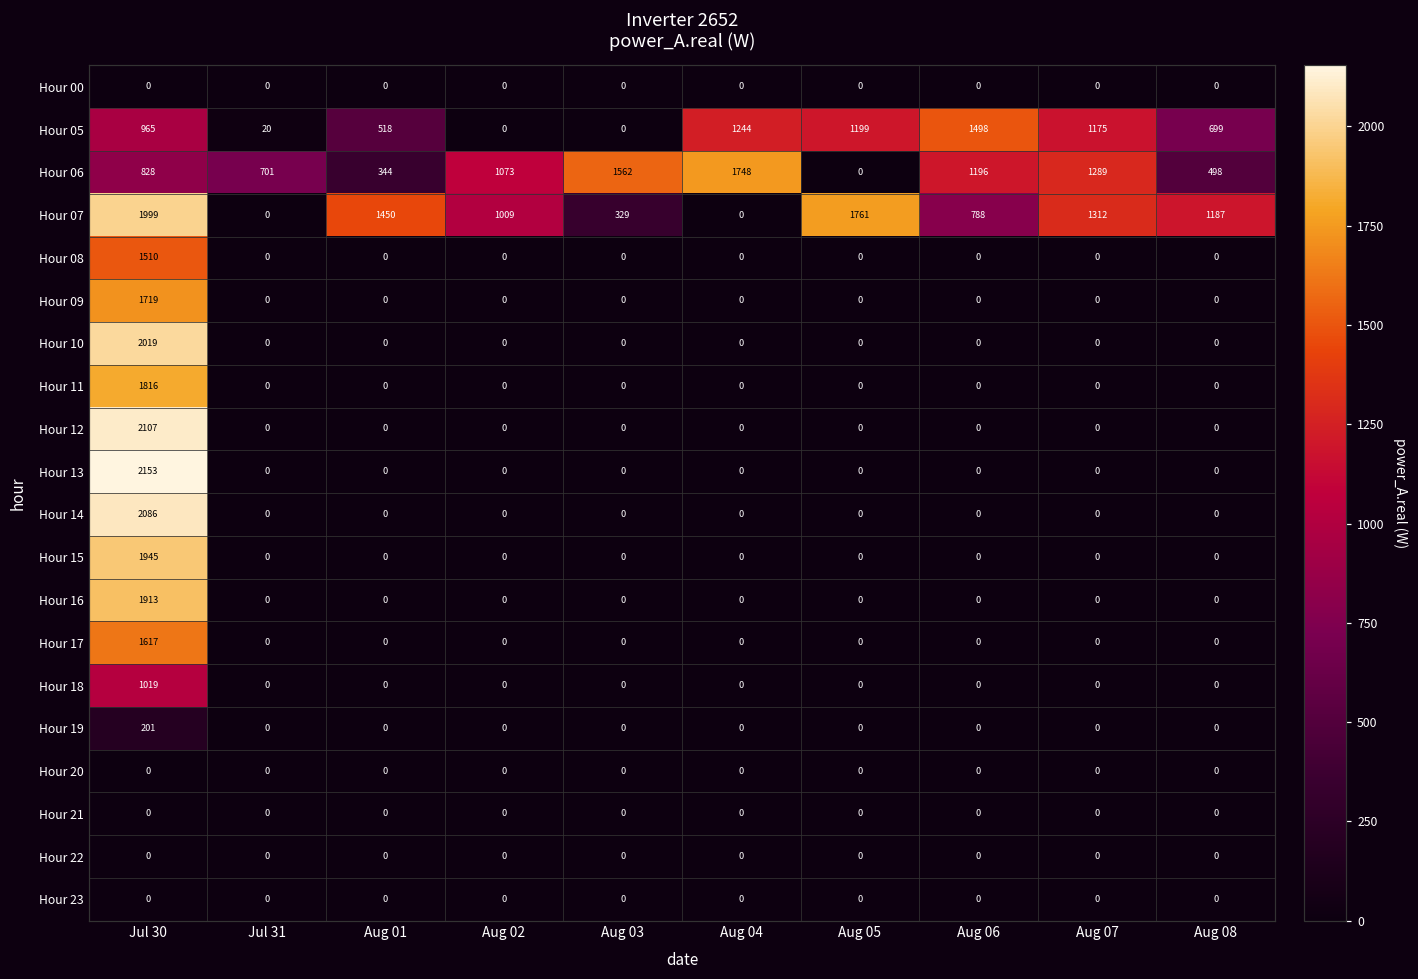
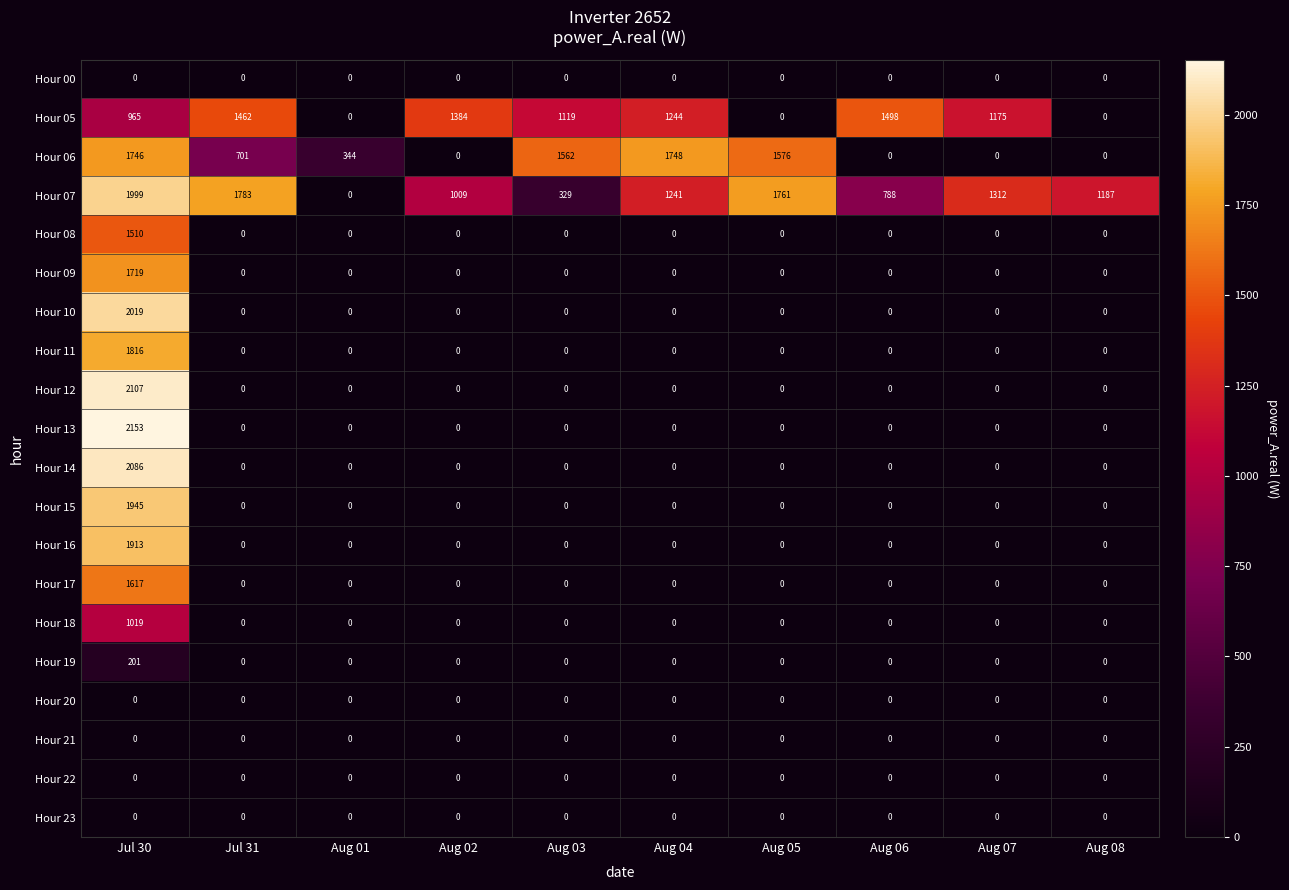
  {
    "Hour 00": {
      "Jul 30": 0,
      "Jul 31": 0,
      "Aug 01": 0,
      "Aug 02": 0,
      "Aug 03": 0,
      "Aug 04": 0,
      "Aug 05": 0,
      "Aug 06": 0,
      "Aug 07": 0,
      "Aug 08": 0
    },
    "Hour 05": {
      "Jul 30": 965,
-     "Jul 31": 20,
-     "Aug 01": 518,
-     "Aug 02": 0,
-     "Aug 03": 0,
+     "Jul 31": 1462,
+     "Aug 01": 0,
+     "Aug 02": 1384,
+     "Aug 03": 1119,
      "Aug 04": 1244,
-     "Aug 05": 1199,
+     "Aug 05": 0,
      "Aug 06": 1498,
      "Aug 07": 1175,
-     "Aug 08": 699
+     "Aug 08": 0
    },
    "Hour 06": {
-     "Jul 30": 828,
+     "Jul 30": 1746,
      "Jul 31": 701,
      "Aug 01": 344,
-     "Aug 02": 1073,
+     "Aug 02": 0,
      "Aug 03": 1562,
      "Aug 04": 1748,
-     "Aug 05": 0,
-     "Aug 06": 1196,
-     "Aug 07": 1289,
-     "Aug 08": 498
+     "Aug 05": 1576,
+     "Aug 06": 0,
+     "Aug 07": 0,
+     "Aug 08": 0
    },
    "Hour 07": {
      "Jul 30": 1999,
-     "Jul 31": 0,
-     "Aug 01": 1450,
+     "Jul 31": 1783,
+     "Aug 01": 0,
      "Aug 02": 1009,
      "Aug 03": 329,
-     "Aug 04": 0,
+     "Aug 04": 1241,
      "Aug 05": 1761,
      "Aug 06": 788,
      "Aug 07": 1312,
      "Aug 08": 1187
    },
    "Hour 08": {
      "Jul 30": 1510,
      "Jul 31": 0,
      "Aug 01": 0,
      "Aug 02": 0,
      "Aug 03": 0,
      "Aug 04": 0,
      "Aug 05": 0,
      "Aug 06": 0,
      "Aug 07": 0,
      "Aug 08": 0
    },
    "Hour 09": {
      "Jul 30": 1719,
      "Jul 31": 0,
      "Aug 01": 0,
      "Aug 02": 0,
      "Aug 03": 0,
      "Aug 04": 0,
      "Aug 05": 0,
      "Aug 06": 0,
      "Aug 07": 0,
      "Aug 08": 0
    },
    "Hour 10": {
      "Jul 30": 2019,
      "Jul 31": 0,
      "Aug 01": 0,
      "Aug 02": 0,
      "Aug 03": 0,
      "Aug 04": 0,
      "Aug 05": 0,
      "Aug 06": 0,
      "Aug 07": 0,
      "Aug 08": 0
    },
    "Hour 11": {
      "Jul 30": 1816,
      "Jul 31": 0,
      "Aug 01": 0,
      "Aug 02": 0,
      "Aug 03": 0,
      "Aug 04": 0,
      "Aug 05": 0,
      "Aug 06": 0,
      "Aug 07": 0,
      "Aug 08": 0
    },
    "Hour 12": {
      "Jul 30": 2107,
      "Jul 31": 0,
      "Aug 01": 0,
      "Aug 02": 0,
      "Aug 03": 0,
      "Aug 04": 0,
      "Aug 05": 0,
      "Aug 06": 0,
      "Aug 07": 0,
      "Aug 08": 0
    },
    "Hour 13": {
      "Jul 30": 2153,
      "Jul 31": 0,
      "Aug 01": 0,
      "Aug 02": 0,
      "Aug 03": 0,
      "Aug 04": 0,
      "Aug 05": 0,
      "Aug 06": 0,
      "Aug 07": 0,
      "Aug 08": 0
    },
    "Hour 14": {
      "Jul 30": 2086,
      "Jul 31": 0,
      "Aug 01": 0,
      "Aug 02": 0,
      "Aug 03": 0,
      "Aug 04": 0,
      "Aug 05": 0,
      "Aug 06": 0,
      "Aug 07": 0,
      "Aug 08": 0
    },
    "Hour 15": {
      "Jul 30": 1945,
      "Jul 31": 0,
      "Aug 01": 0,
      "Aug 02": 0,
      "Aug 03": 0,
      "Aug 04": 0,
      "Aug 05": 0,
      "Aug 06": 0,
      "Aug 07": 0,
      "Aug 08": 0
    },
    "Hour 16": {
      "Jul 30": 1913,
      "Jul 31": 0,
      "Aug 01": 0,
      "Aug 02": 0,
      "Aug 03": 0,
      "Aug 04": 0,
      "Aug 05": 0,
      "Aug 06": 0,
      "Aug 07": 0,
      "Aug 08": 0
    },
    "Hour 17": {
      "Jul 30": 1617,
      "Jul 31": 0,
      "Aug 01": 0,
      "Aug 02": 0,
      "Aug 03": 0,
      "Aug 04": 0,
      "Aug 05": 0,
      "Aug 06": 0,
      "Aug 07": 0,
      "Aug 08": 0
    },
    "Hour 18": {
      "Jul 30": 1019,
      "Jul 31": 0,
      "Aug 01": 0,
      "Aug 02": 0,
      "Aug 03": 0,
      "Aug 04": 0,
      "Aug 05": 0,
      "Aug 06": 0,
      "Aug 07": 0,
      "Aug 08": 0
    },
    "Hour 19": {
      "Jul 30": 201,
      "Jul 31": 0,
      "Aug 01": 0,
      "Aug 02": 0,
      "Aug 03": 0,
      "Aug 04": 0,
      "Aug 05": 0,
      "Aug 06": 0,
      "Aug 07": 0,
      "Aug 08": 0
    },
    "Hour 20": {
      "Jul 30": 0,
      "Jul 31": 0,
      "Aug 01": 0,
      "Aug 02": 0,
      "Aug 03": 0,
      "Aug 04": 0,
      "Aug 05": 0,
      "Aug 06": 0,
      "Aug 07": 0,
      "Aug 08": 0
    },
    "Hour 21": {
      "Jul 30": 0,
      "Jul 31": 0,
      "Aug 01": 0,
      "Aug 02": 0,
      "Aug 03": 0,
      "Aug 04": 0,
      "Aug 05": 0,
      "Aug 06": 0,
      "Aug 07": 0,
      "Aug 08": 0
    },
    "Hour 22": {
      "Jul 30": 0,
      "Jul 31": 0,
      "Aug 01": 0,
      "Aug 02": 0,
      "Aug 03": 0,
      "Aug 04": 0,
      "Aug 05": 0,
      "Aug 06": 0,
      "Aug 07": 0,
      "Aug 08": 0
    },
    "Hour 23": {
      "Jul 30": 0,
      "Jul 31": 0,
      "Aug 01": 0,
      "Aug 02": 0,
      "Aug 03": 0,
      "Aug 04": 0,
      "Aug 05": 0,
      "Aug 06": 0,
      "Aug 07": 0,
      "Aug 08": 0
    }
  }
